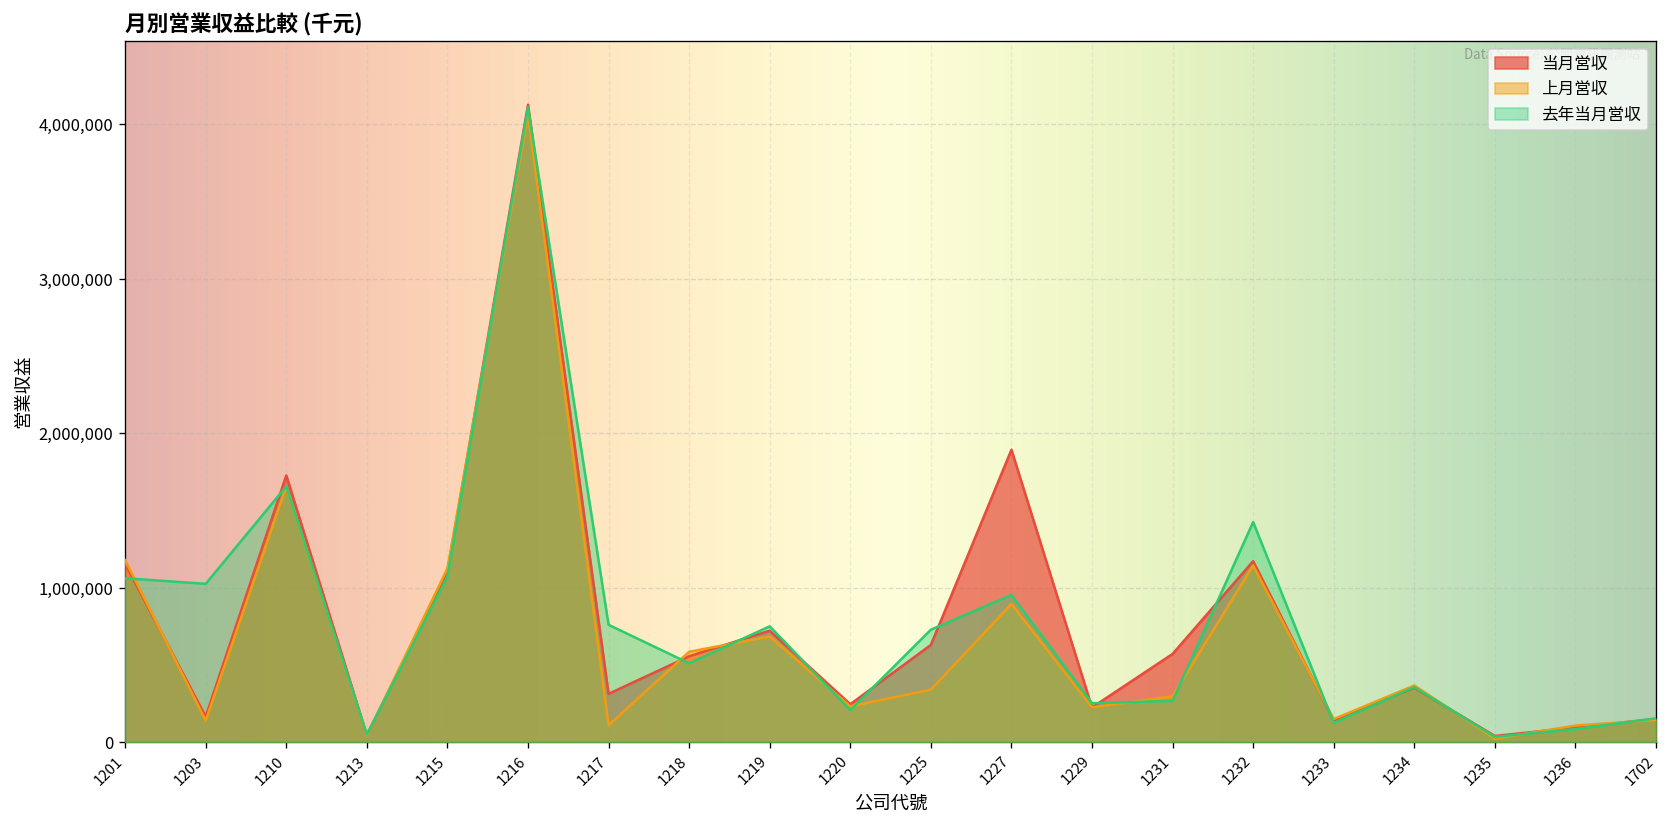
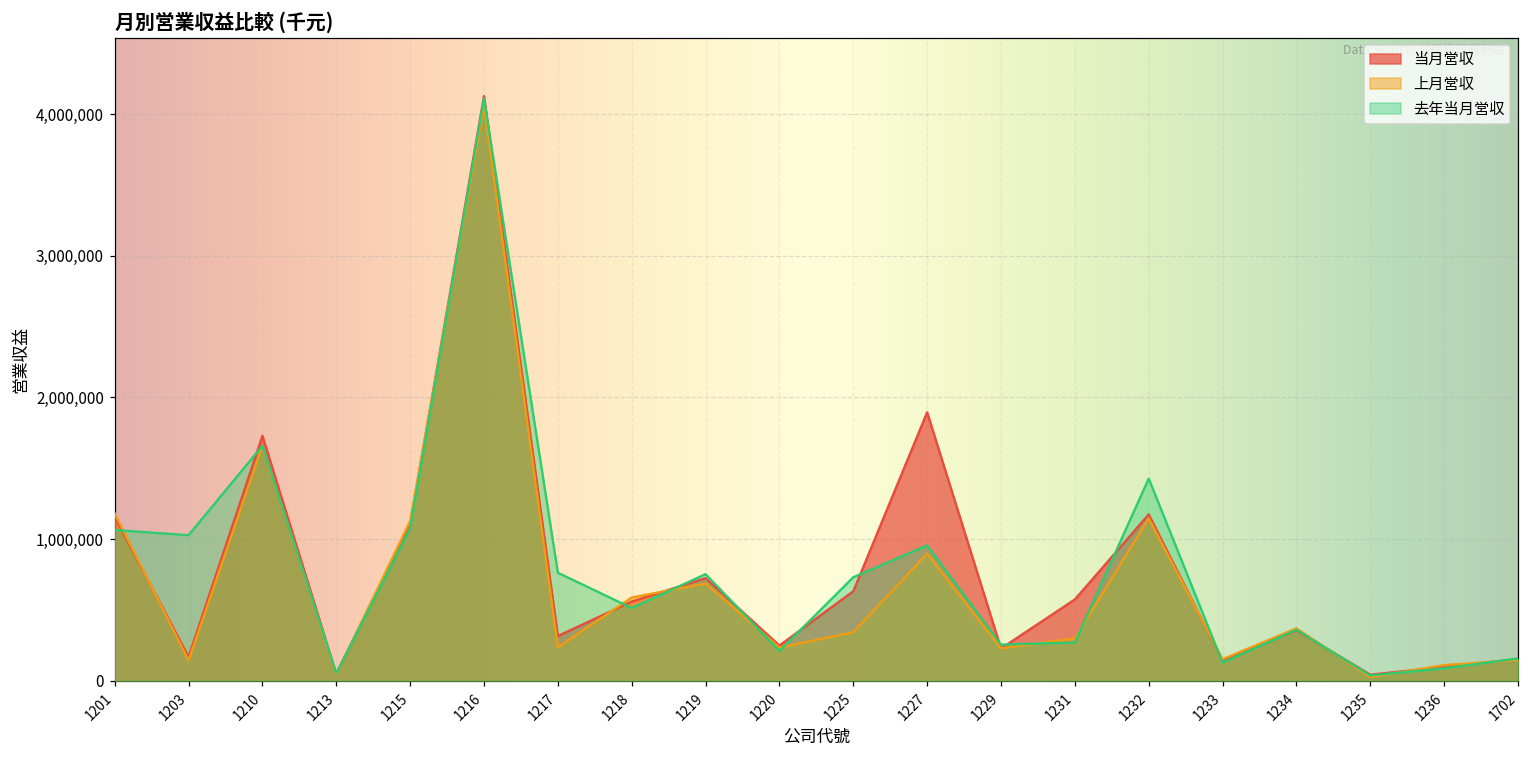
  {
    "当月営収": {
      "1201": "1,160,000",
      "1203": "170,000",
      "1210": "1,730,000",
      "1215": "1,110,000",
      "1217": "310,000",
      "1218": "560,000",
      "1219": "720,000",
      "1225": "630,000",
      "1227": "1,890,000",
      "1231": "570,000",
      "1232": "1,170,000"
    },
    "上月営収": {
      "1201": "1,180,000",
      "1203": "140,000",
      "1215": "1,130,000",
      "1216": "4,070,000",
-     "1217": "110,000",
+     "1217": "230,000",
      "1218": "590,000",
      "1219": "690,000",
      "1225": "340,000",
      "1227": "900,000",
      "1231": "300,000",
      "1232": "1,150,000"
    },
    "去年当月営収": {
      "1201": "1,060,000",
      "1203": "1,030,000",
      "1215": "1,070,000",
      "1217": "760,000",
      "1218": "510,000",
      "1219": "750,000",
      "1220": "210,000",
      "1225": "730,000",
      "1227": "960,000",
      "1229": "250,000",
      "1231": "270,000",
      "1232": "1,430,000"
    }
  }
